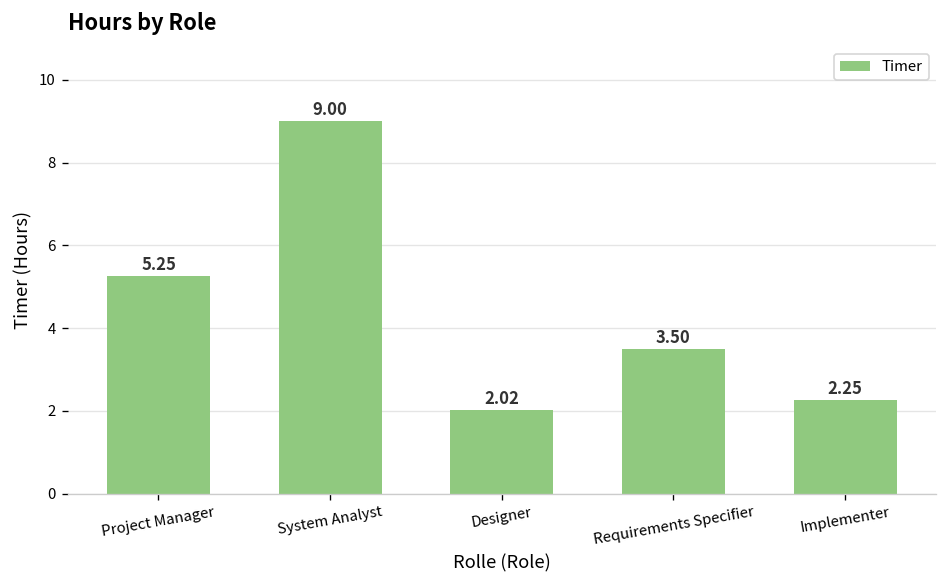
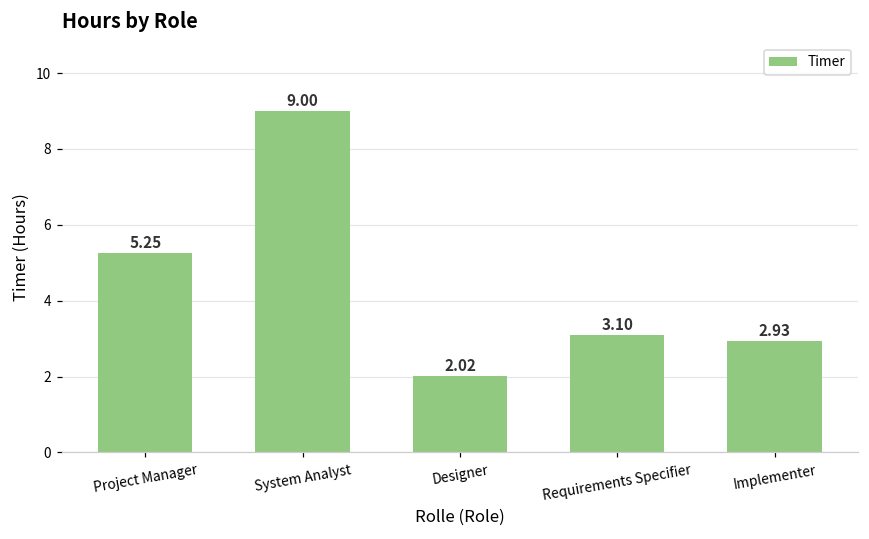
  {
    "Project Manager": 5.25,
    "System Analyst": 9.00,
    "Designer": 2.02,
-   "Requirements Specifier": 3.50,
-   "Implementer": 2.25
+   "Requirements Specifier": 3.10,
+   "Implementer": 2.93
  }
